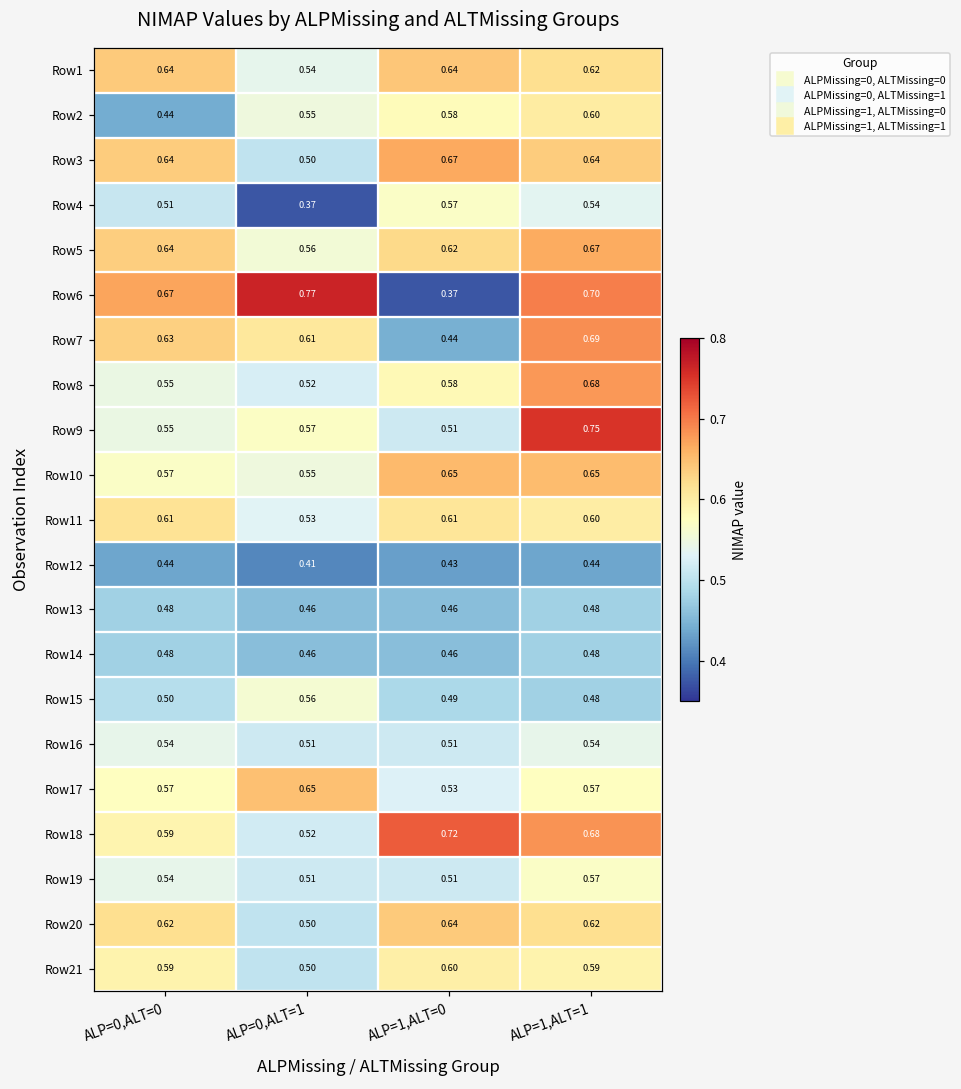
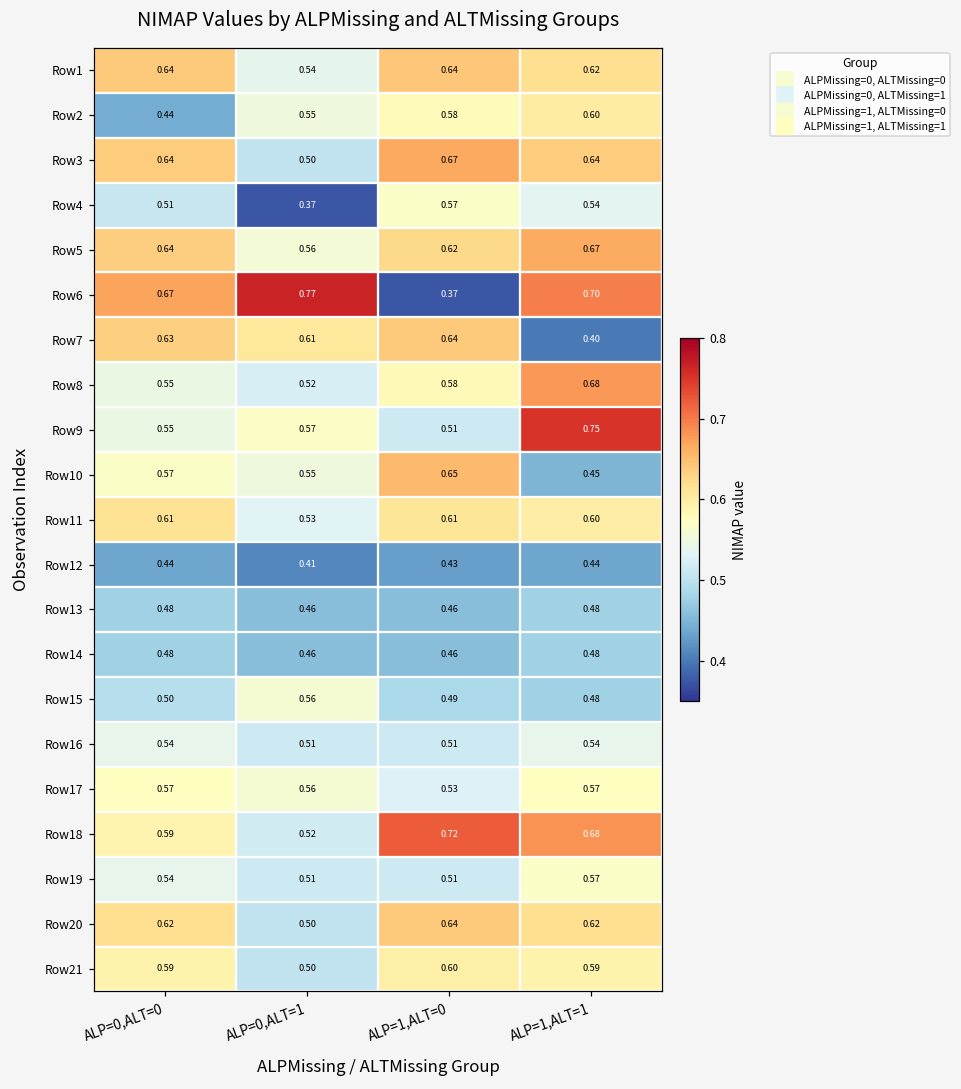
  {
    "Row1": {
      "ALP=0,ALT=0": 0.64,
      "ALP=0,ALT=1": 0.54,
      "ALP=1,ALT=0": 0.64,
      "ALP=1,ALT=1": 0.62
    },
    "Row2": {
      "ALP=0,ALT=0": 0.44,
      "ALP=0,ALT=1": 0.55,
      "ALP=1,ALT=0": 0.58,
      "ALP=1,ALT=1": 0.60
    },
    "Row3": {
      "ALP=0,ALT=0": 0.64,
      "ALP=0,ALT=1": 0.50,
      "ALP=1,ALT=0": 0.67,
      "ALP=1,ALT=1": 0.64
    },
    "Row4": {
      "ALP=0,ALT=0": 0.51,
      "ALP=0,ALT=1": 0.37,
      "ALP=1,ALT=0": 0.57,
      "ALP=1,ALT=1": 0.54
    },
    "Row5": {
      "ALP=0,ALT=0": 0.64,
      "ALP=0,ALT=1": 0.56,
      "ALP=1,ALT=0": 0.62,
      "ALP=1,ALT=1": 0.67
    },
    "Row6": {
      "ALP=0,ALT=0": 0.67,
      "ALP=0,ALT=1": 0.77,
      "ALP=1,ALT=0": 0.37,
      "ALP=1,ALT=1": 0.70
    },
    "Row7": {
      "ALP=0,ALT=0": 0.63,
      "ALP=0,ALT=1": 0.61,
-     "ALP=1,ALT=0": 0.44,
-     "ALP=1,ALT=1": 0.69
+     "ALP=1,ALT=0": 0.64,
+     "ALP=1,ALT=1": 0.40
    },
    "Row8": {
      "ALP=0,ALT=0": 0.55,
      "ALP=0,ALT=1": 0.52,
      "ALP=1,ALT=0": 0.58,
      "ALP=1,ALT=1": 0.68
    },
    "Row9": {
      "ALP=0,ALT=0": 0.55,
      "ALP=0,ALT=1": 0.57,
      "ALP=1,ALT=0": 0.51,
      "ALP=1,ALT=1": 0.75
    },
    "Row10": {
      "ALP=0,ALT=0": 0.57,
      "ALP=0,ALT=1": 0.55,
      "ALP=1,ALT=0": 0.65,
-     "ALP=1,ALT=1": 0.65
+     "ALP=1,ALT=1": 0.45
    },
    "Row11": {
      "ALP=0,ALT=0": 0.61,
      "ALP=0,ALT=1": 0.53,
      "ALP=1,ALT=0": 0.61,
      "ALP=1,ALT=1": 0.60
    },
    "Row12": {
      "ALP=0,ALT=0": 0.44,
      "ALP=0,ALT=1": 0.41,
      "ALP=1,ALT=0": 0.43,
      "ALP=1,ALT=1": 0.44
    },
    "Row13": {
      "ALP=0,ALT=0": 0.48,
      "ALP=0,ALT=1": 0.46,
      "ALP=1,ALT=0": 0.46,
      "ALP=1,ALT=1": 0.48
    },
    "Row14": {
      "ALP=0,ALT=0": 0.48,
      "ALP=0,ALT=1": 0.46,
      "ALP=1,ALT=0": 0.46,
      "ALP=1,ALT=1": 0.48
    },
    "Row15": {
      "ALP=0,ALT=0": 0.50,
      "ALP=0,ALT=1": 0.56,
      "ALP=1,ALT=0": 0.49,
      "ALP=1,ALT=1": 0.48
    },
    "Row16": {
      "ALP=0,ALT=0": 0.54,
      "ALP=0,ALT=1": 0.51,
      "ALP=1,ALT=0": 0.51,
      "ALP=1,ALT=1": 0.54
    },
    "Row17": {
      "ALP=0,ALT=0": 0.57,
-     "ALP=0,ALT=1": 0.65,
+     "ALP=0,ALT=1": 0.56,
      "ALP=1,ALT=0": 0.53,
      "ALP=1,ALT=1": 0.57
    },
    "Row18": {
      "ALP=0,ALT=0": 0.59,
      "ALP=0,ALT=1": 0.52,
      "ALP=1,ALT=0": 0.72,
      "ALP=1,ALT=1": 0.68
    },
    "Row19": {
      "ALP=0,ALT=0": 0.54,
      "ALP=0,ALT=1": 0.51,
      "ALP=1,ALT=0": 0.51,
      "ALP=1,ALT=1": 0.57
    },
    "Row20": {
      "ALP=0,ALT=0": 0.62,
      "ALP=0,ALT=1": 0.50,
      "ALP=1,ALT=0": 0.64,
      "ALP=1,ALT=1": 0.62
    },
    "Row21": {
      "ALP=0,ALT=0": 0.59,
      "ALP=0,ALT=1": 0.50,
      "ALP=1,ALT=0": 0.60,
      "ALP=1,ALT=1": 0.59
    }
  }
